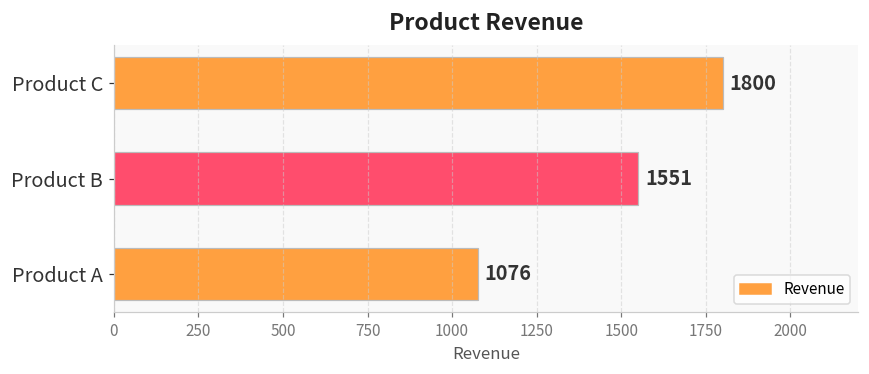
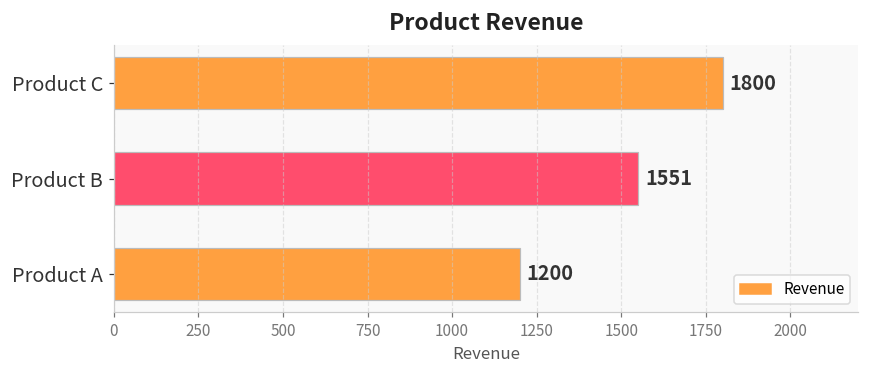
  {
    "Product C": 1800,
    "Product B": 1551,
-   "Product A": 1076
+   "Product A": 1200
  }
